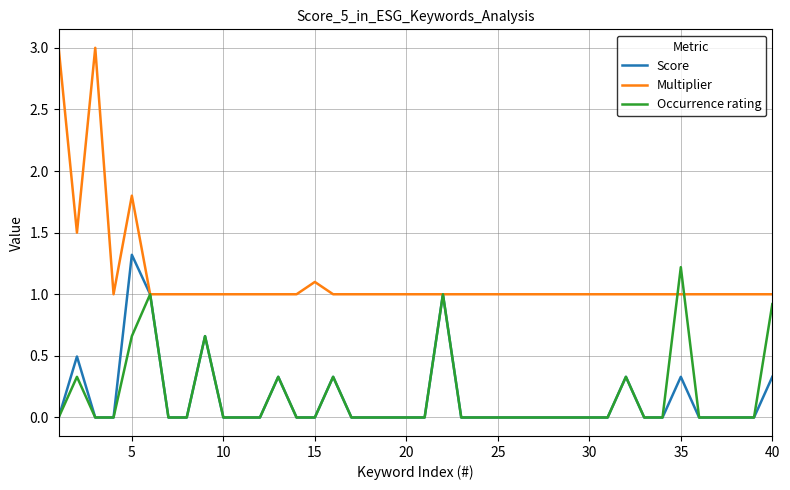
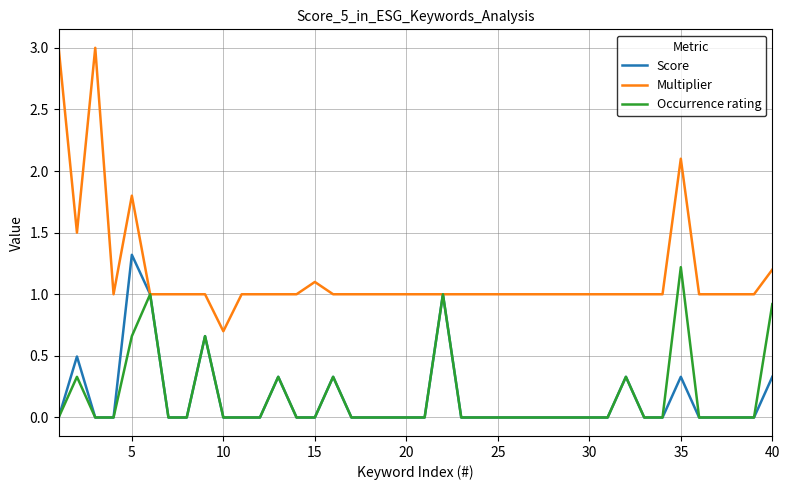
  {
    "Score": {
      "5": 1.3,
      "35": 0.33,
      "40": 0.33
    },
    "Multiplier": {
      "5": 1.8,
-     "10": 1.0,
+     "10": 0.7,
      "15": 1.1,
      "20": 1.0,
      "25": 1.0,
      "30": 1.0,
-     "35": 1.0,
-     "40": 1.0
+     "35": 2.1,
+     "40": 1.2
    },
    "Occurrence rating": {
      "5": 0.66,
      "35": 1.2,
      "40": 0.9
    }
  }
